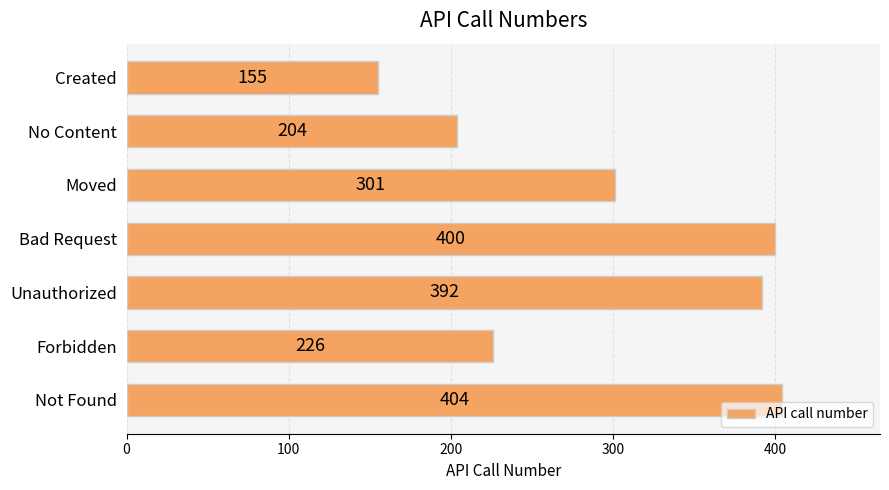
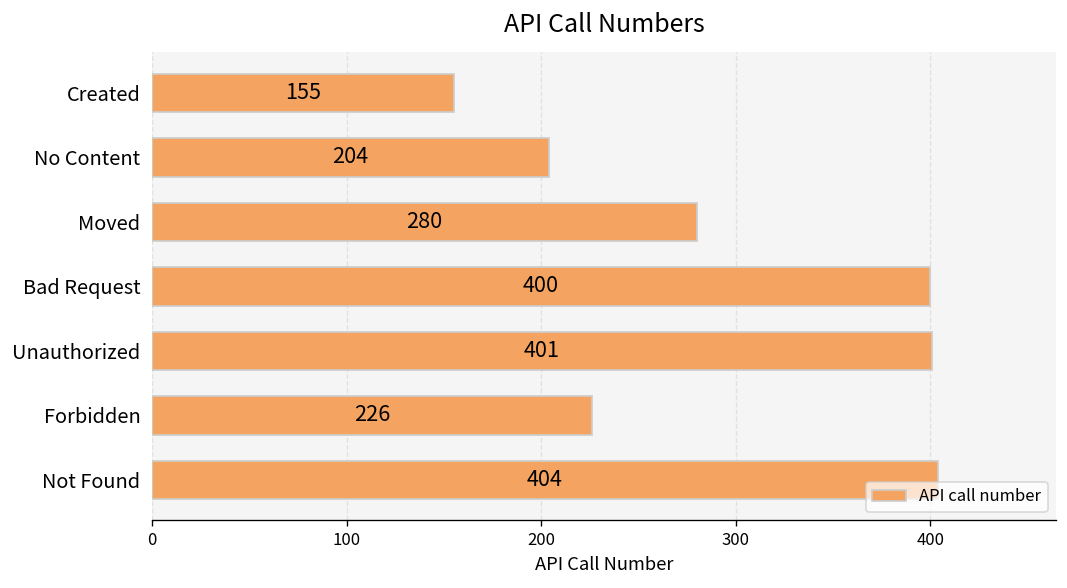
  {
    "Created": 155,
    "No Content": 204,
-   "Moved": 301,
+   "Moved": 280,
    "Bad Request": 400,
-   "Unauthorized": 392,
+   "Unauthorized": 401,
    "Forbidden": 226,
    "Not Found": 404
  }
